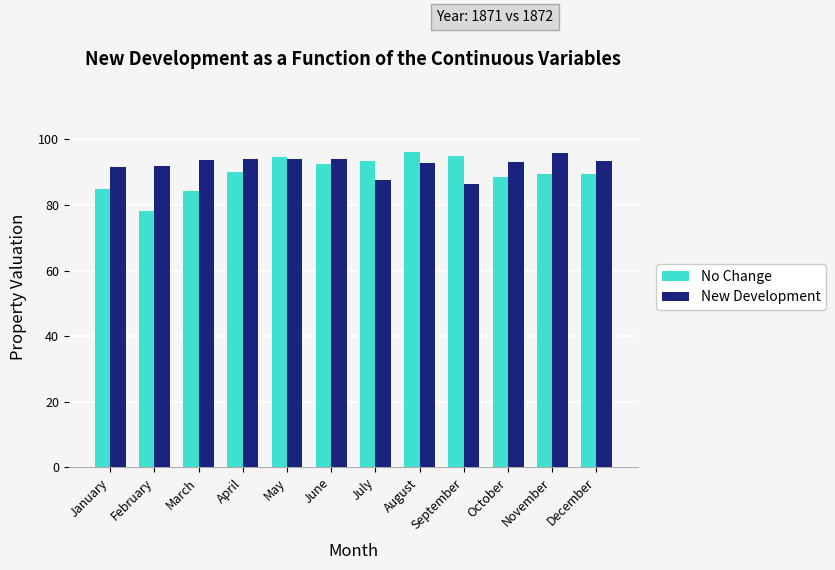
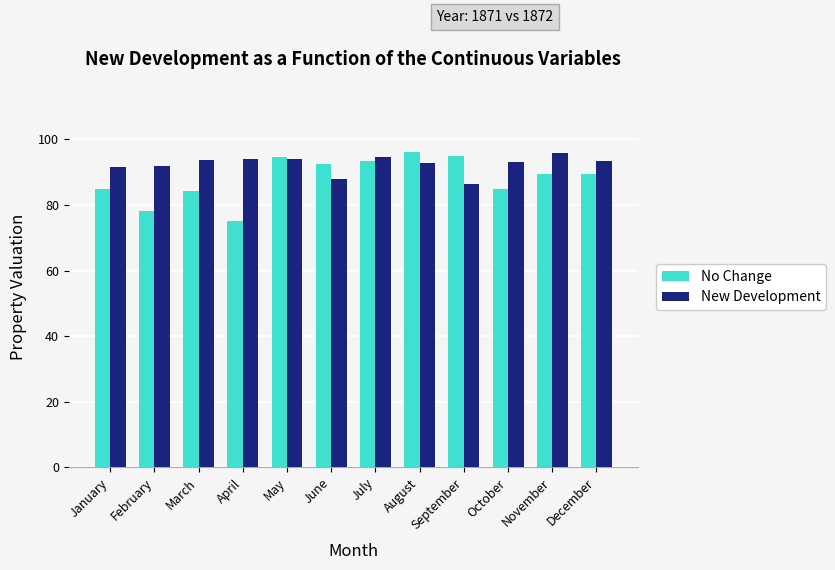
  {
    "No Change": {
      "January": 85,
      "February": 78,
      "March": 84,
-     "April": 90,
+     "April": 75,
      "May": 95,
      "June": 92,
      "July": 93,
      "August": 96,
      "September": 95,
-     "October": 89,
+     "October": 85,
      "November": 90,
      "December": 89
    },
    "New Development": {
      "January": 92,
      "February": 92,
      "March": 94,
      "April": 94,
      "May": 94,
-     "June": 94,
-     "July": 88,
+     "June": 88,
+     "July": 95,
      "August": 93,
      "September": 86,
      "October": 93,
      "November": 96,
      "December": 94
    }
  }
